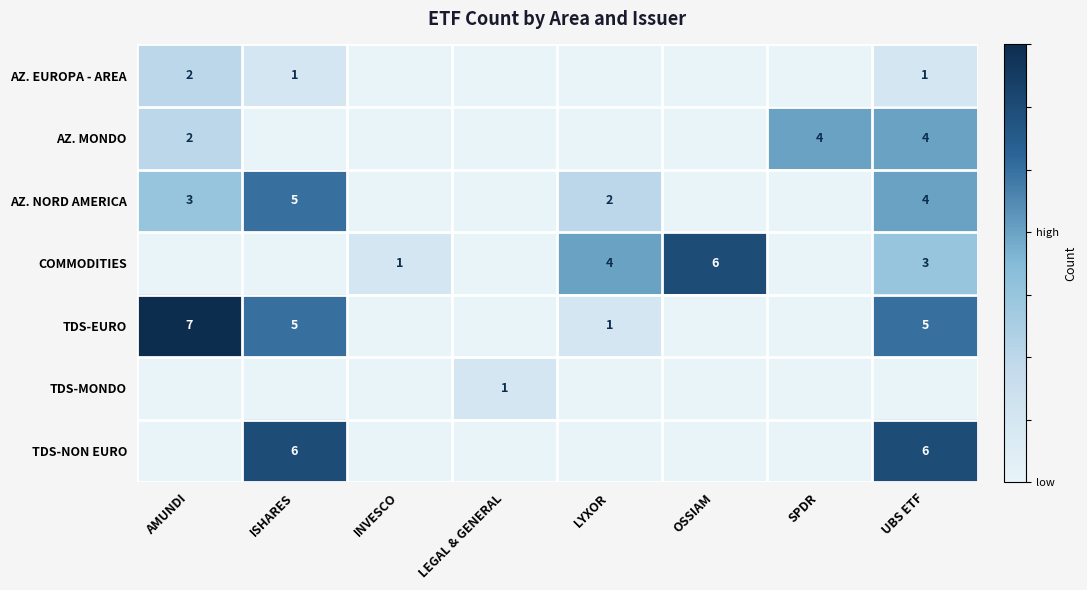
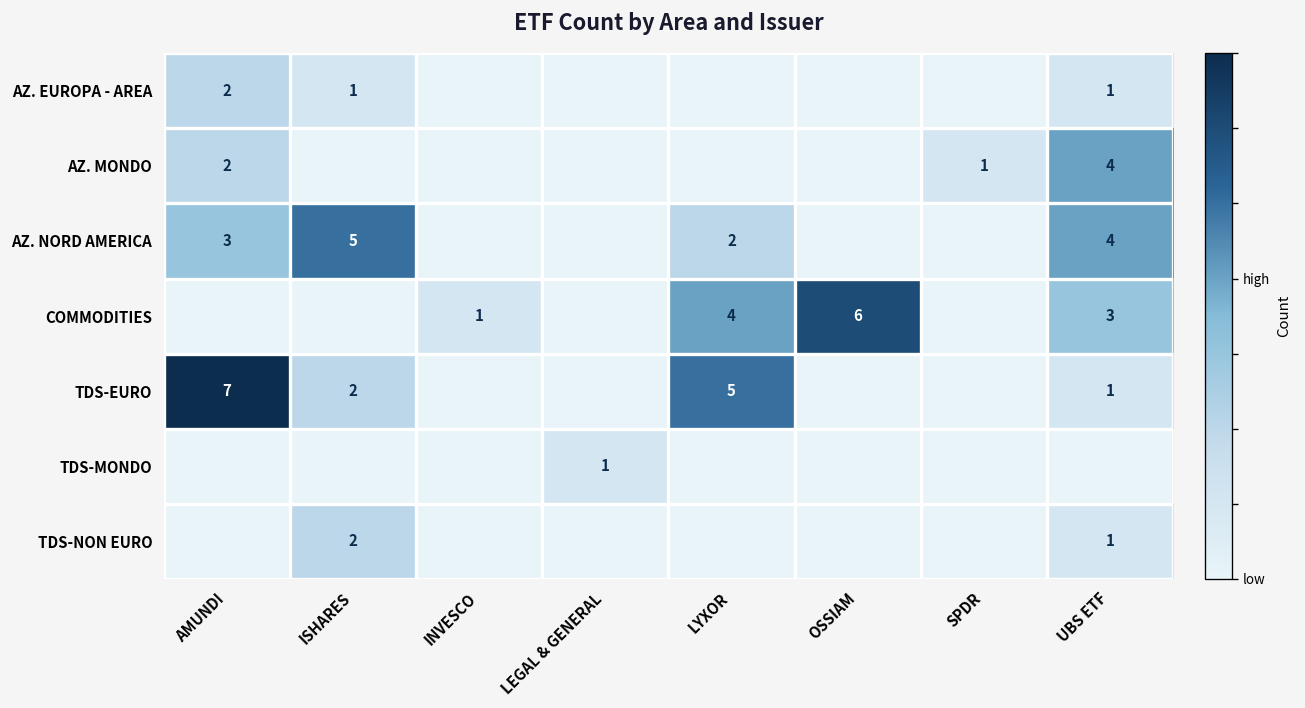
  {
    "AZ. EUROPA - AREA": {
      "AMUNDI": 2,
      "ISHARES": 1,
      "UBS ETF": 1
    },
    "AZ. MONDO": {
      "AMUNDI": 2,
-     "SPDR": 4,
+     "SPDR": 1,
      "UBS ETF": 4
    },
    "AZ. NORD AMERICA": {
      "AMUNDI": 3,
      "ISHARES": 5,
      "LYXOR": 2,
      "UBS ETF": 4
    },
    "COMMODITIES": {
      "INVESCO": 1,
      "LYXOR": 4,
      "OSSIAM": 6,
      "UBS ETF": 3
    },
    "TDS-EURO": {
      "AMUNDI": 7,
-     "ISHARES": 5,
-     "LYXOR": 1,
-     "UBS ETF": 5
+     "ISHARES": 2,
+     "LYXOR": 5,
+     "UBS ETF": 1
    },
    "TDS-MONDO": {
      "LEGAL & GENERAL": 1
    },
    "TDS-NON EURO": {
-     "ISHARES": 6,
-     "UBS ETF": 6
+     "ISHARES": 2,
+     "UBS ETF": 1
    }
  }
